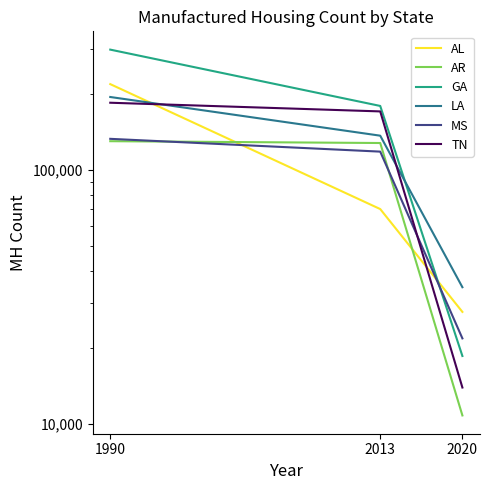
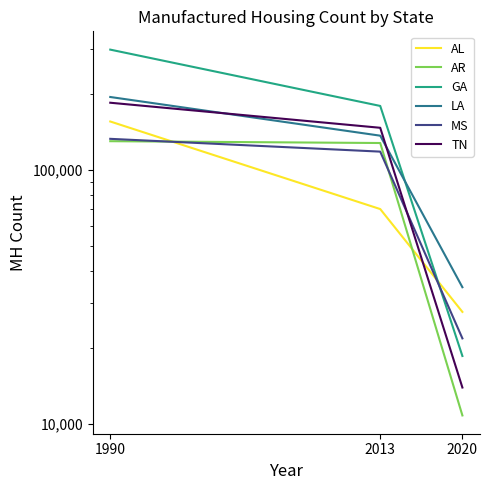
  {
    "AL": {
-     "1990": "220,000",
+     "1990": "160,000",
      "2013": "70,000",
      "2020": "28,000"
    },
    "AR": {
      "2013": "130,000",
      "2020": "10,800"
    },
    "TN": {
      "1990": "180,000",
-     "2013": "170,000",
+     "2013": "150,000",
      "2020": "14,000"
    }
  }
